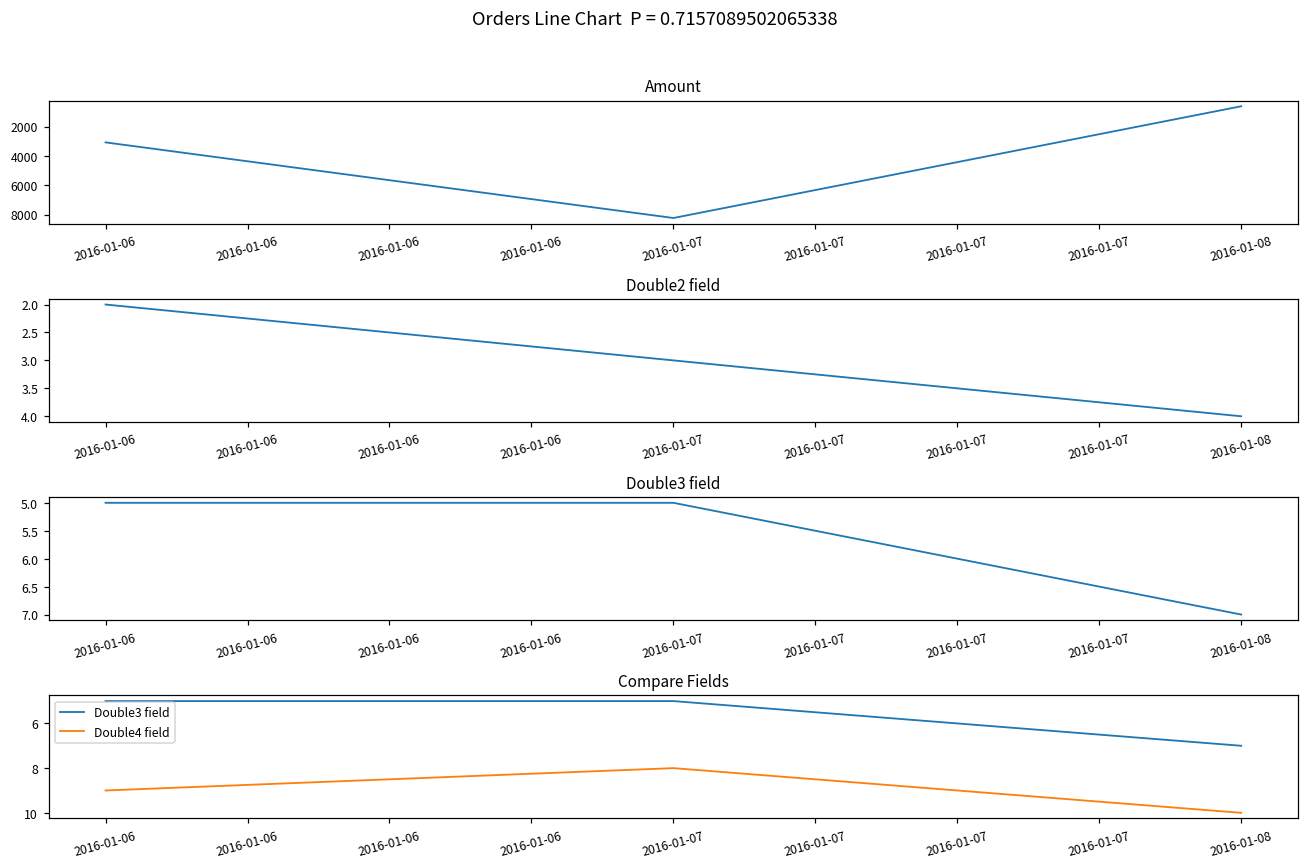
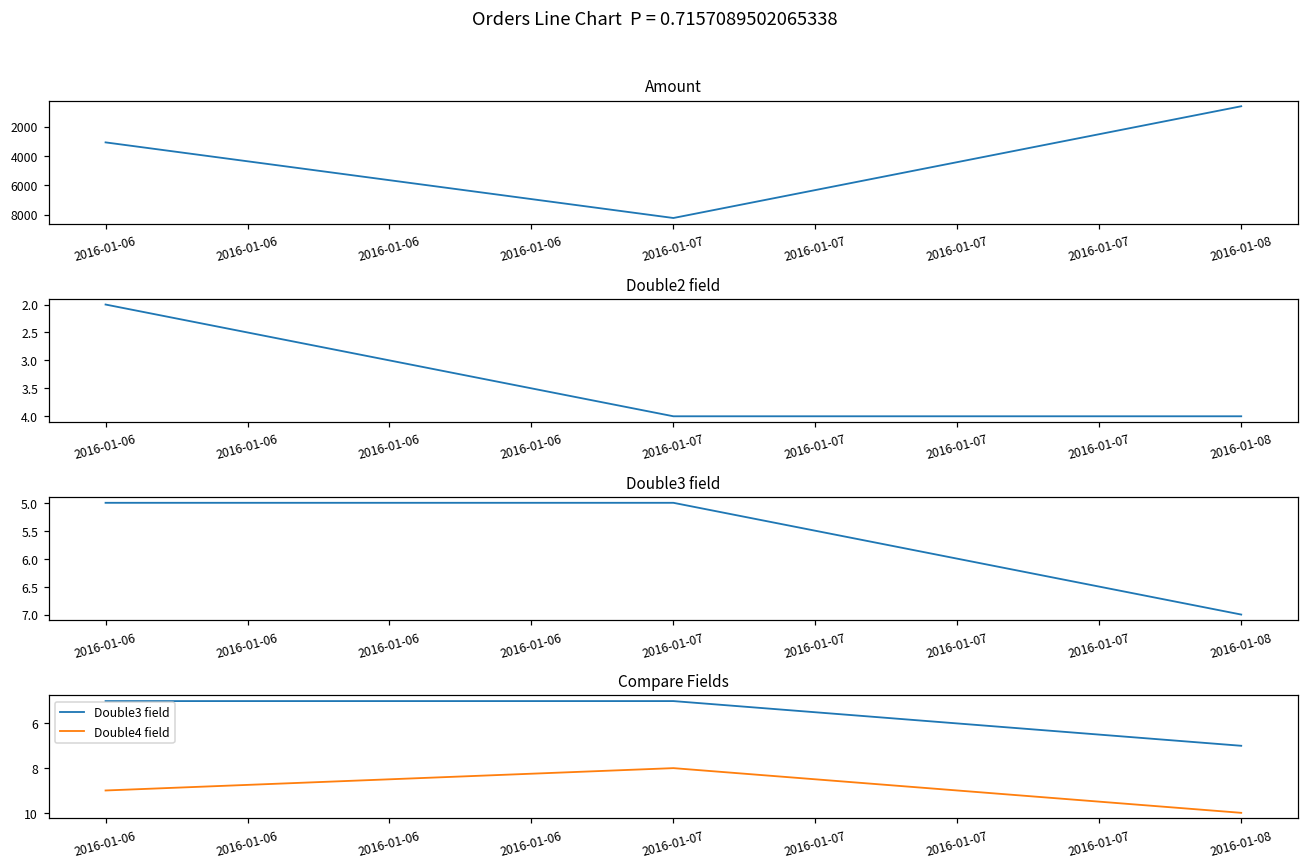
  {
    "Amount": {
      "2016-01-06": 3100,
      "2016-01-07": 8200,
      "2016-01-08": 600
    },
    "Double2 field": {
      "2016-01-06": 2,
-     "2016-01-07": 3,
+     "2016-01-07": 4,
      "2016-01-08": 4
    },
    "Double3 field": {
      "2016-01-06": 5.0,
      "2016-01-07": 5.0,
      "2016-01-08": 7.0
    },
    "Compare Fields": {
      "Double3 field": {
        "2016-01-06": 5.0,
        "2016-01-07": 5.0,
        "2016-01-08": 7.0
      },
      "Double4 field": {
        "2016-01-06": 9.0,
        "2016-01-07": 8.0,
        "2016-01-08": 10.0
      }
    }
  }
